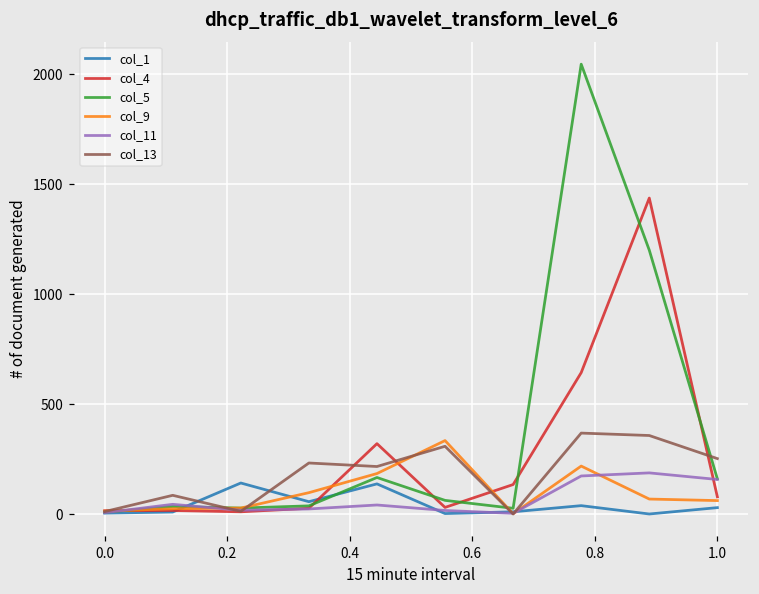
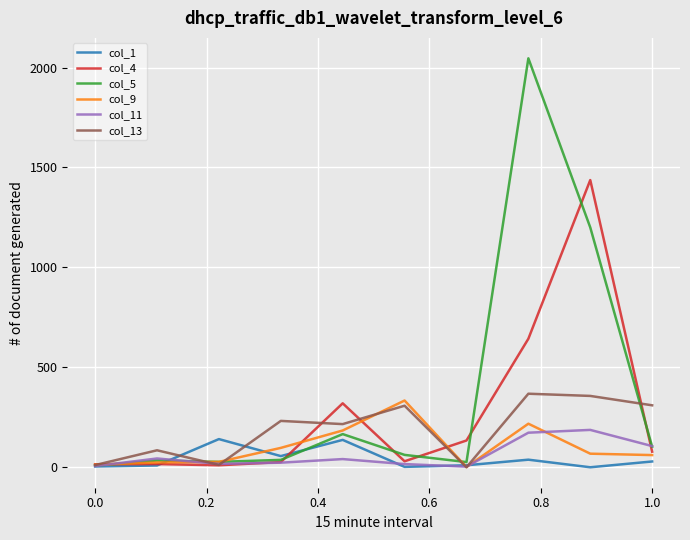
  {
    "col_1": {
      "1.0": 30
    },
    "col_4": {
      "1.0": 80
    },
    "col_5": {
-     "1.0": 160
+     "1.0": 100
    },
    "col_9": {
      "1.0": 60
    },
    "col_11": {
-     "1.0": 160
+     "1.0": 110
    },
    "col_13": {
-     "1.0": 250
+     "1.0": 310
    }
  }
